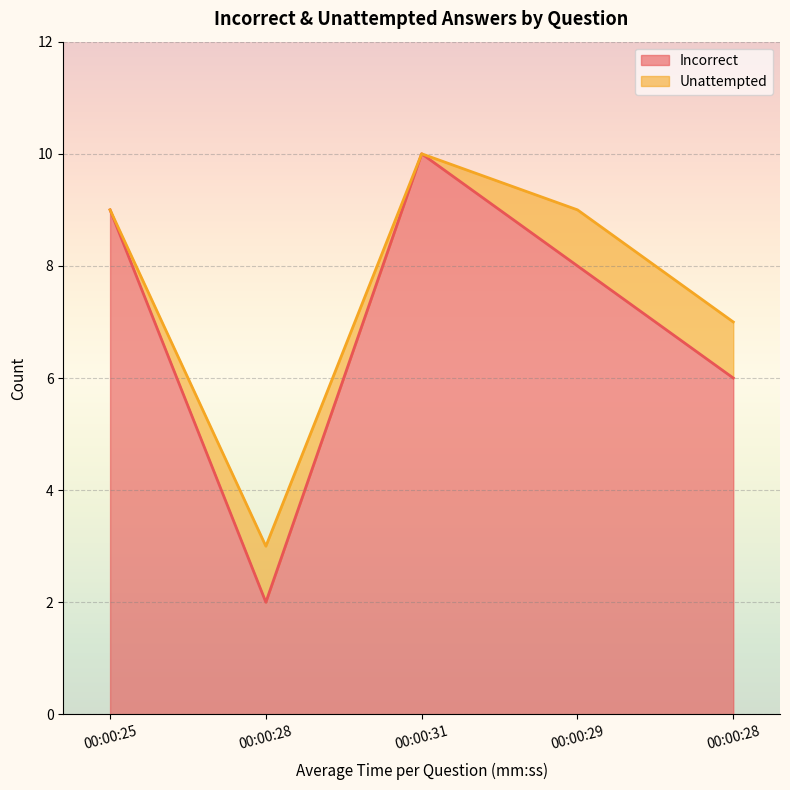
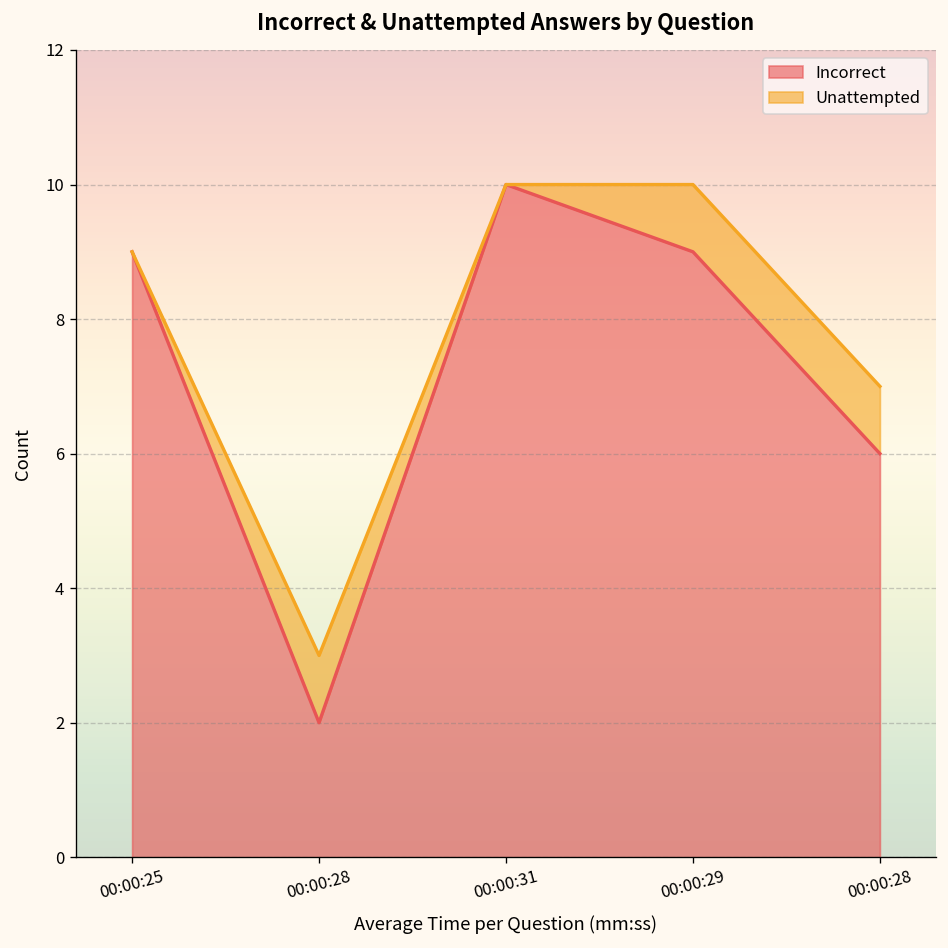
  {
    "Incorrect": {
-     "00:00:29": 8
+     "00:00:29": 9
    },
    "Unattempted": {
      "00:00:29": 1
    }
  }
